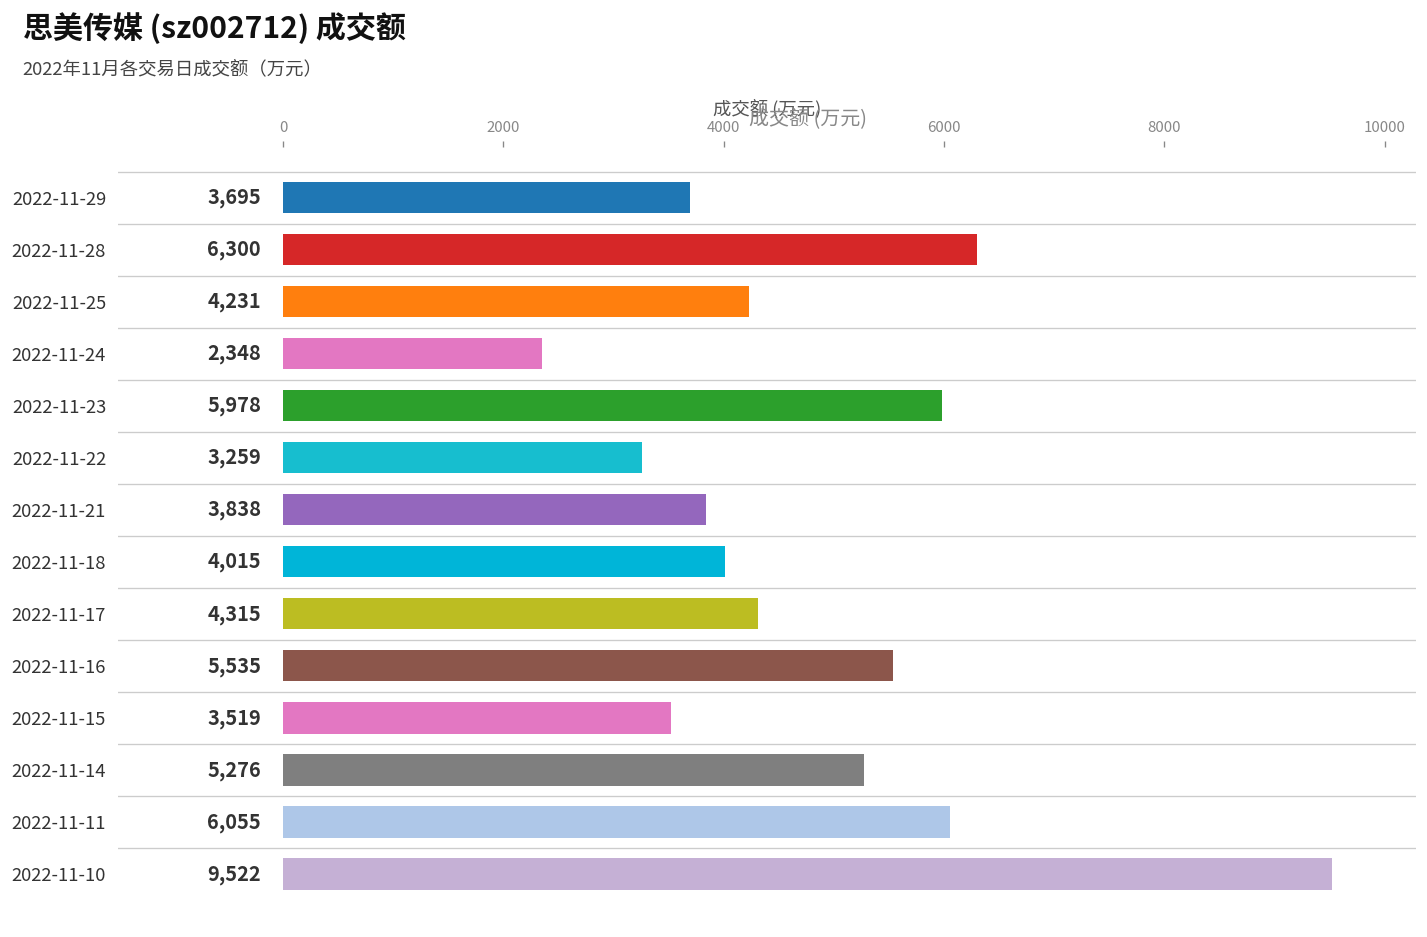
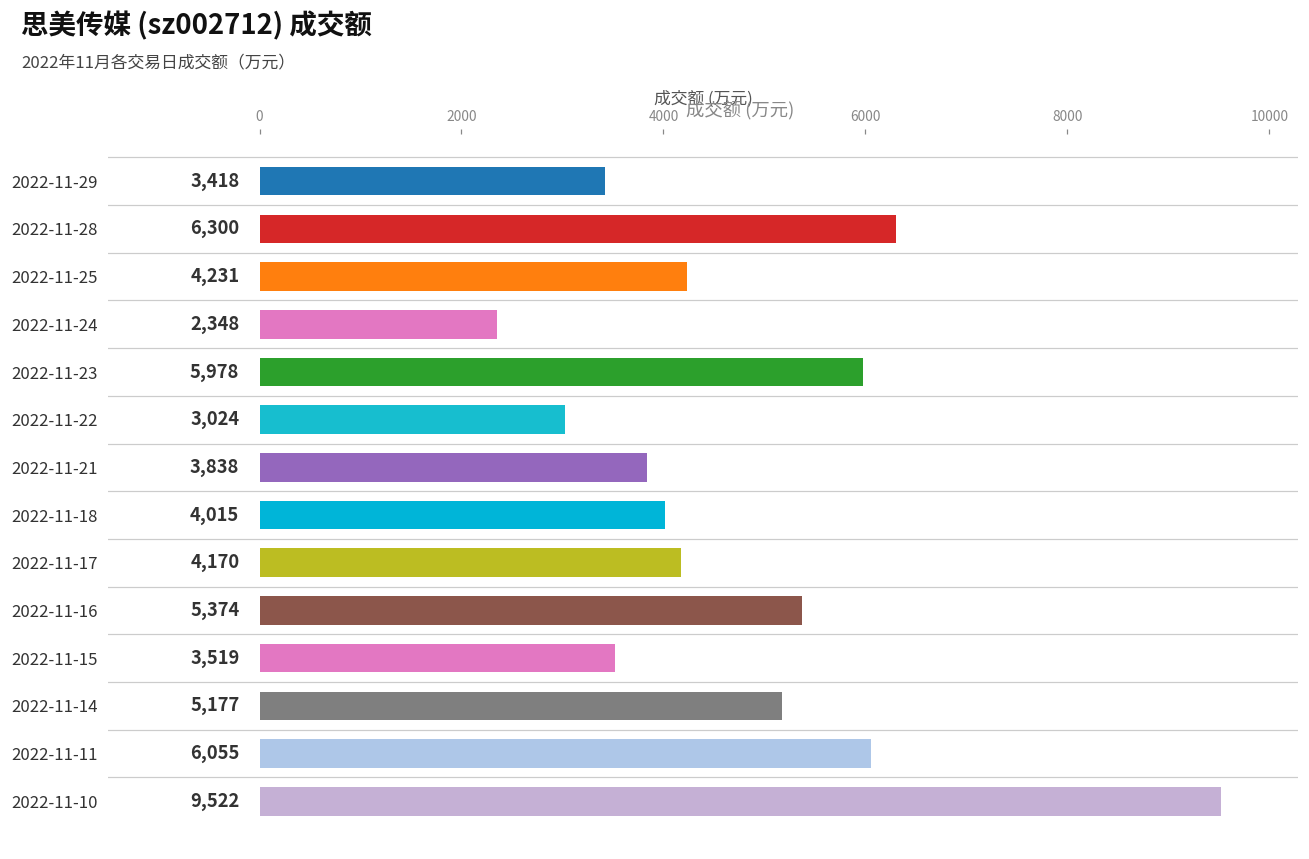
  {
-   "2022-11-29": "3,695",
-   "2022-11-22": "3,259",
-   "2022-11-17": "4,315",
-   "2022-11-16": "5,535",
-   "2022-11-14": "5,276"
+   "2022-11-29": "3,418",
+   "2022-11-22": "3,024",
+   "2022-11-17": "4,170",
+   "2022-11-16": "5,374",
+   "2022-11-14": "5,177"
  }
